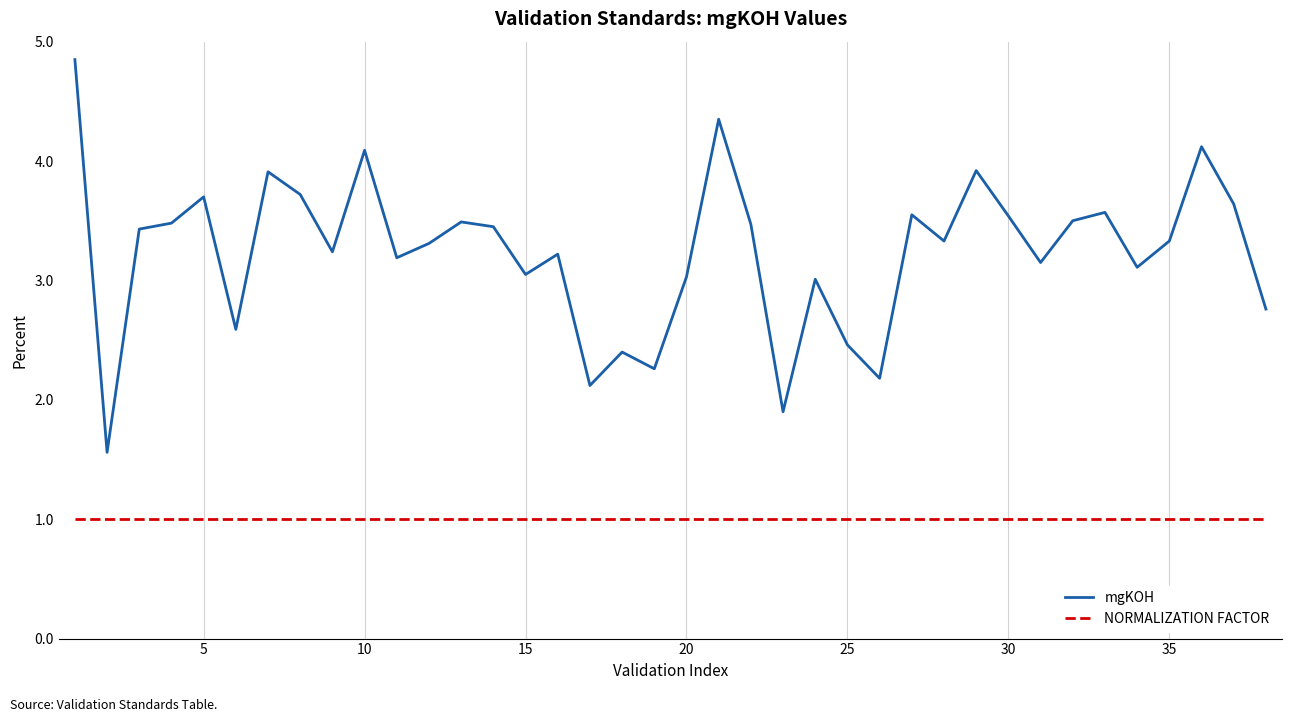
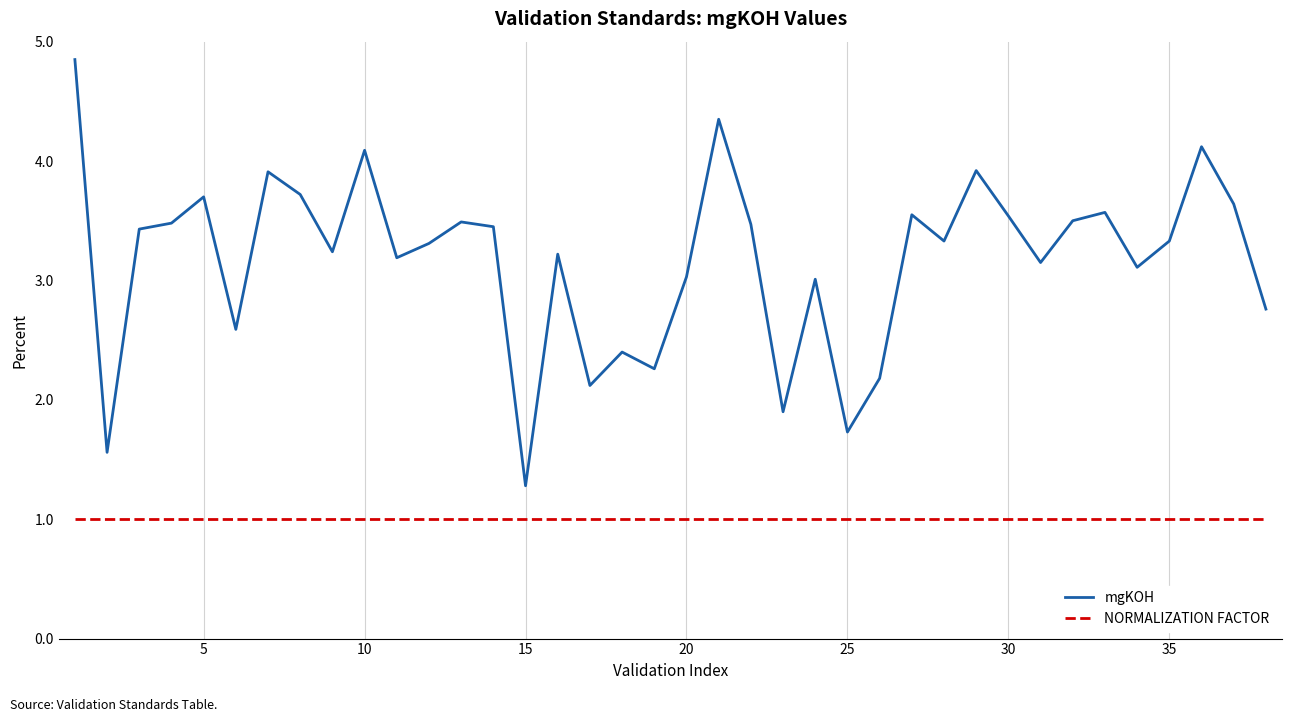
  {
    "mgKOH": {
      "5": 3.70,
      "10": 4.09,
-     "15": 3.05,
+     "15": 1.28,
      "20": 3.03,
-     "25": 2.46,
+     "25": 1.73,
      "30": 3.54,
      "35": 3.33
    },
    "NORMALIZATION FACTOR": {
      "5": 1.00,
      "10": 1.00,
      "15": 1.00,
      "20": 1.00,
      "25": 1.00,
      "30": 1.00,
      "35": 1.00
    }
  }
